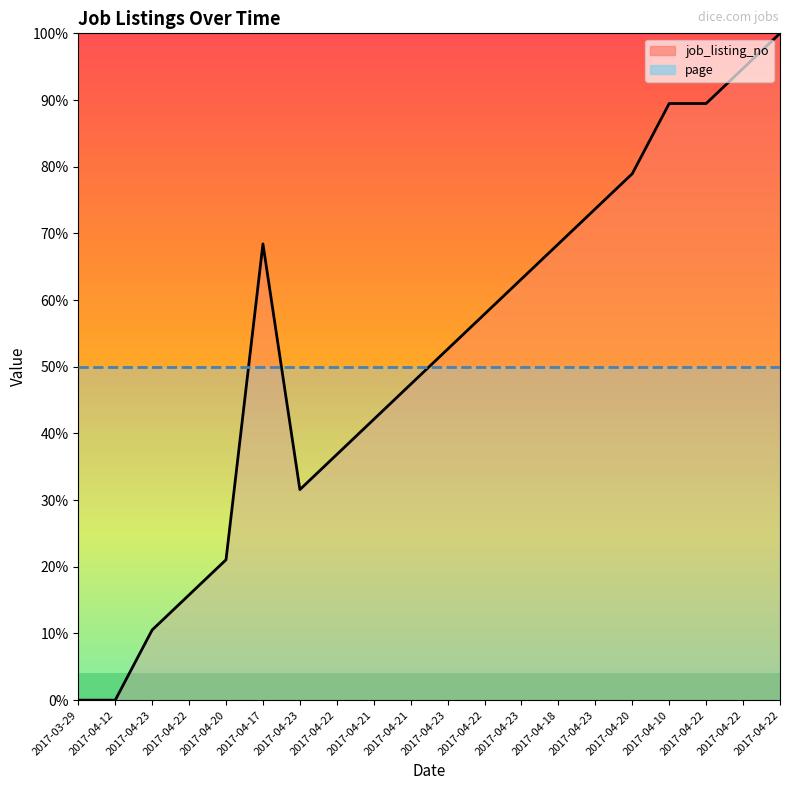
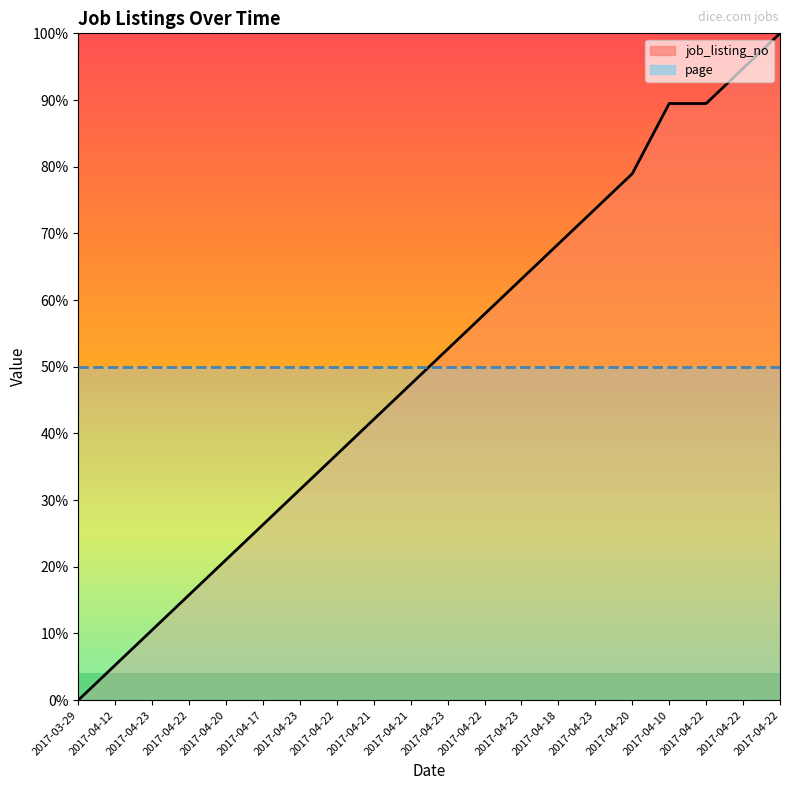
  {
    "job_listing_no": {
      "2017-03-29": "0%",
-     "2017-04-12": "0%",
-     "2017-04-17": "68%",
+     "2017-04-12": "5%",
+     "2017-04-17": "26%",
      "2017-04-18": "68%",
      "2017-04-10": "89%"
    },
    "page": {
      "2017-03-29": "50%",
      "2017-04-12": "50%",
      "2017-04-17": "50%",
      "2017-04-18": "50%",
      "2017-04-10": "50%"
    }
  }
